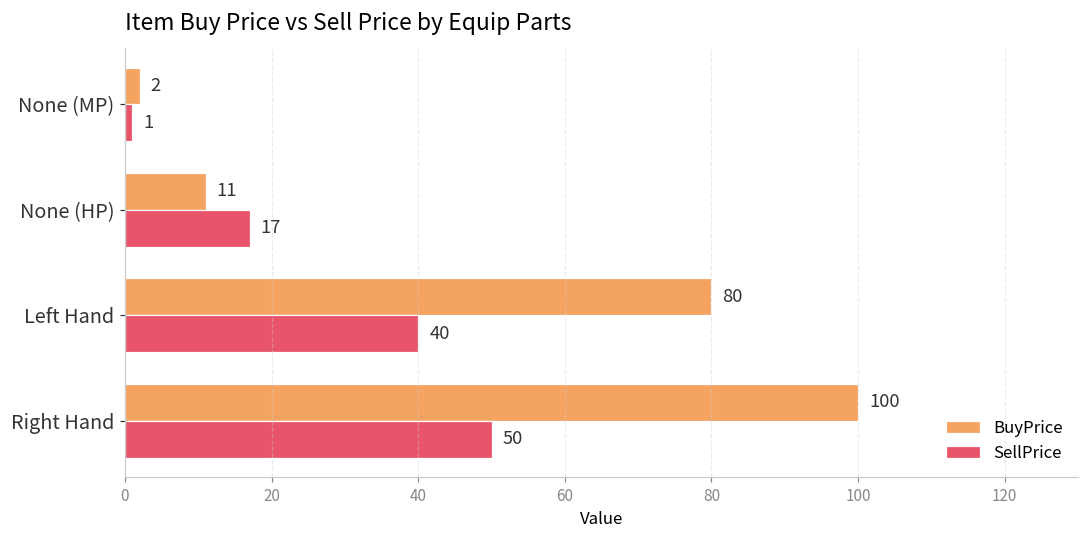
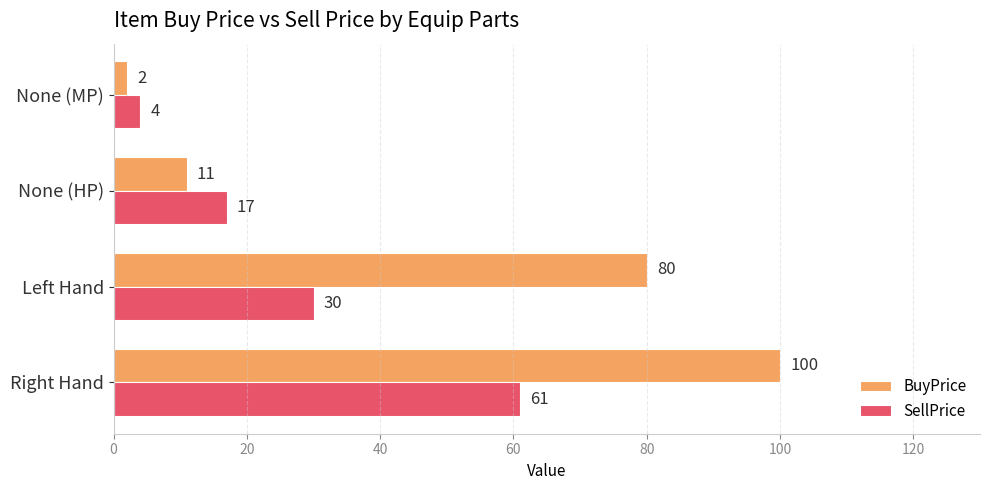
  {
    "BuyPrice": {
      "None (MP)": 2,
      "None (HP)": 11,
      "Left Hand": 80,
      "Right Hand": 100
    },
    "SellPrice": {
-     "None (MP)": 1,
+     "None (MP)": 4,
      "None (HP)": 17,
-     "Left Hand": 40,
-     "Right Hand": 50
+     "Left Hand": 30,
+     "Right Hand": 61
    }
  }
